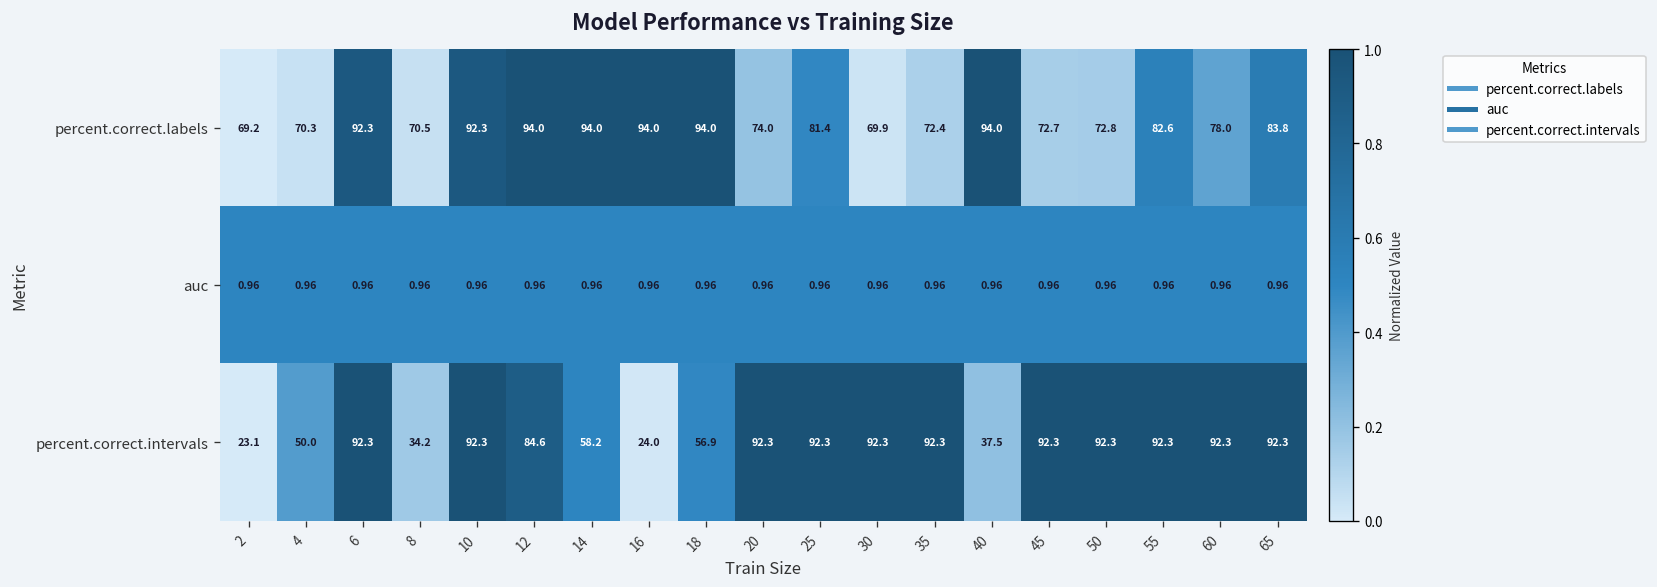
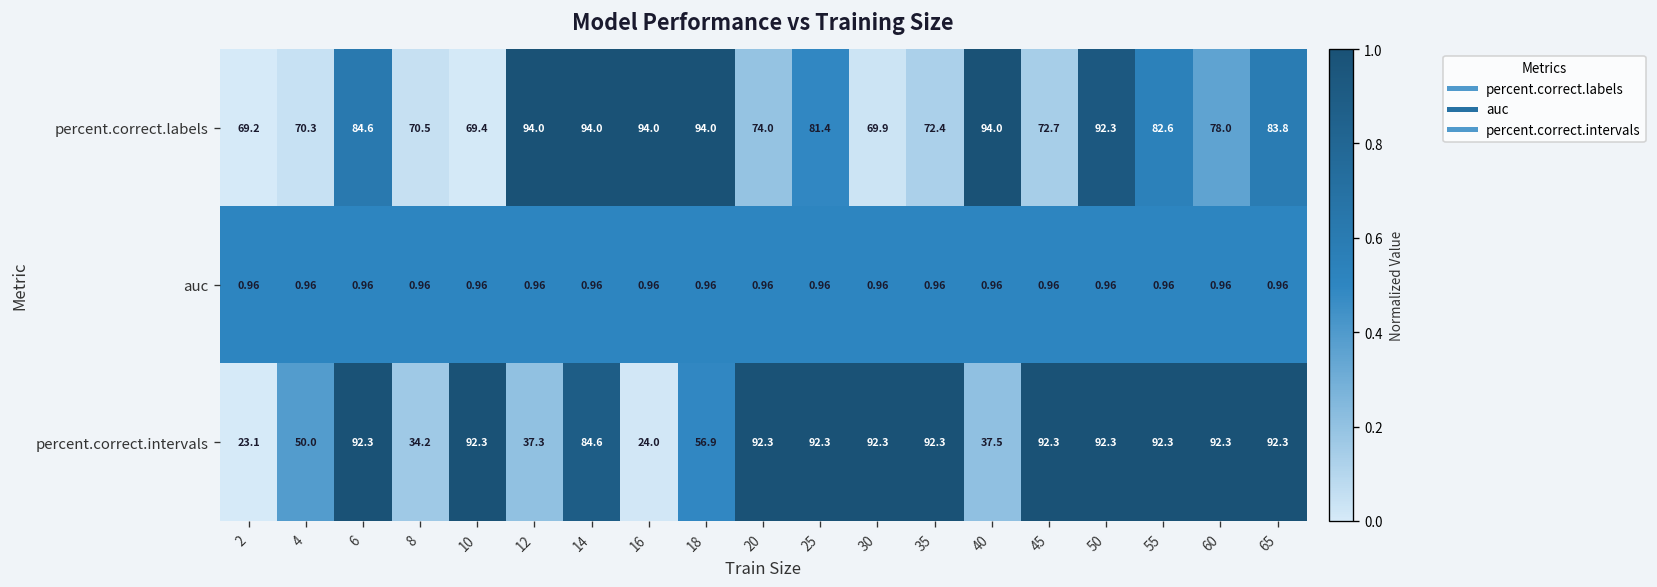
  {
    "percent.correct.labels": {
      "2": 69.2,
      "4": 70.3,
-     "6": 92.3,
+     "6": 84.6,
      "8": 70.5,
-     "10": 92.3,
+     "10": 69.4,
      "12": 94.0,
      "14": 94.0,
      "16": 94.0,
      "18": 94.0,
      "20": 74.0,
      "25": 81.4,
      "30": 69.9,
      "35": 72.4,
      "40": 94.0,
      "45": 72.7,
-     "50": 72.8,
+     "50": 92.3,
      "55": 82.6,
      "60": 78.0,
      "65": 83.8
    },
    "auc": {
      "2": 0.96,
      "4": 0.96,
      "6": 0.96,
      "8": 0.96,
      "10": 0.96,
      "12": 0.96,
      "14": 0.96,
      "16": 0.96,
      "18": 0.96,
      "20": 0.96,
      "25": 0.96,
      "30": 0.96,
      "35": 0.96,
      "40": 0.96,
      "45": 0.96,
      "50": 0.96,
      "55": 0.96,
      "60": 0.96,
      "65": 0.96
    },
    "percent.correct.intervals": {
      "2": 23.1,
      "4": 50.0,
      "6": 92.3,
      "8": 34.2,
      "10": 92.3,
-     "12": 84.6,
-     "14": 58.2,
+     "12": 37.3,
+     "14": 84.6,
      "16": 24.0,
      "18": 56.9,
      "20": 92.3,
      "25": 92.3,
      "30": 92.3,
      "35": 92.3,
      "40": 37.5,
      "45": 92.3,
      "50": 92.3,
      "55": 92.3,
      "60": 92.3,
      "65": 92.3
    }
  }
